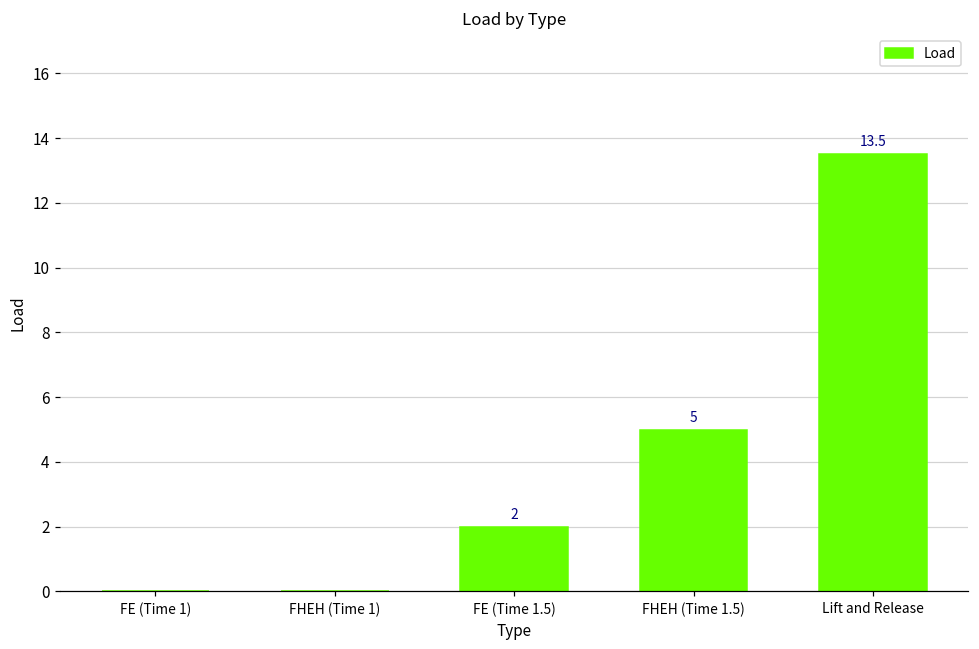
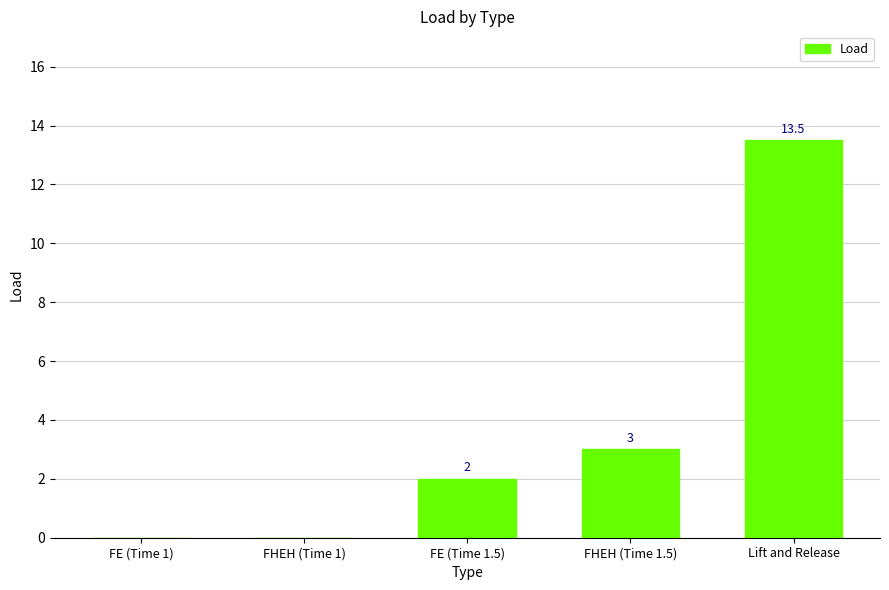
  {
    "FE (Time 1.5)": 2,
-   "FHEH (Time 1.5)": 5,
+   "FHEH (Time 1.5)": 3,
    "Lift and Release": 13.5
  }
